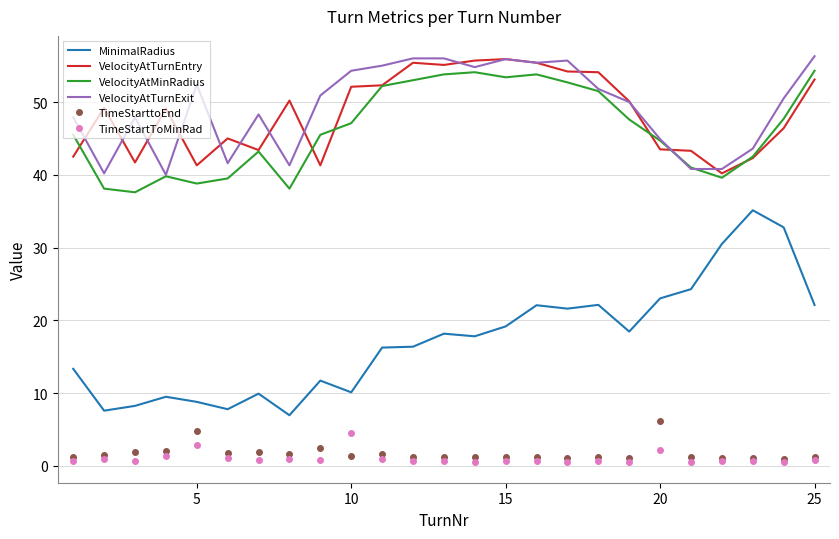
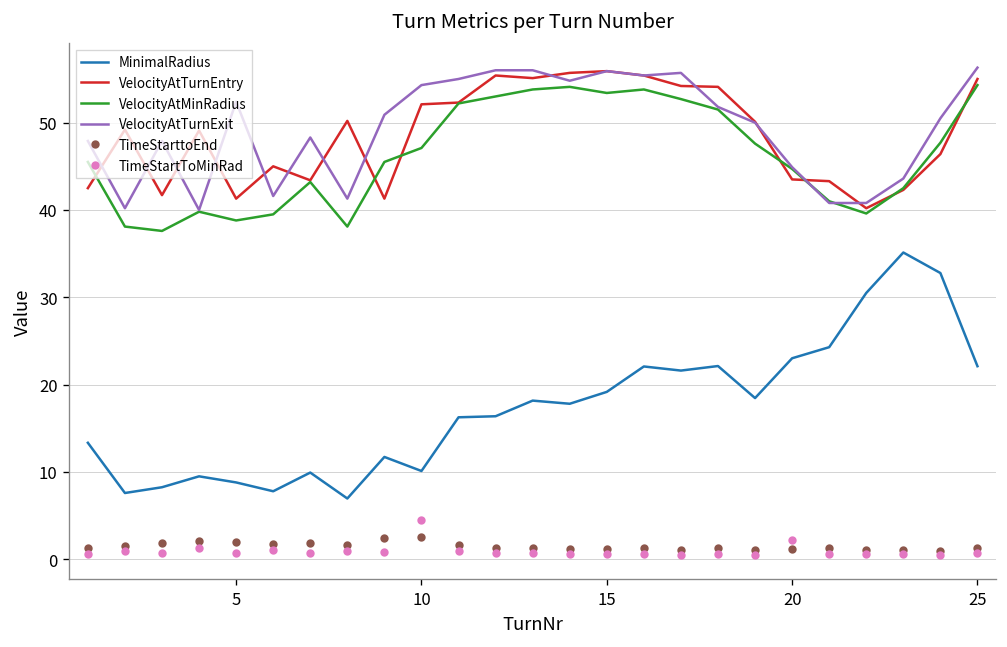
  {
    "MinimalRadius": {
      "5": 9,
      "10": 10,
      "15": 19,
      "20": 23,
      "25": 22
    },
    "VelocityAtTurnEntry": {
      "5": 41,
      "10": 52,
      "20": 44,
-     "25": 53
+     "25": 55
    },
    "VelocityAtMinRadius": {
      "5": 39,
      "10": 47,
      "15": 53,
      "25": 54
    },
    "VelocityAtTurnExit": {
      "10": 54,
      "25": 56
    },
    "TimeStarttoEnd": {
-     "5": 5,
-     "10": 1,
+     "5": 2,
+     "10": 3,
      "15": 1,
-     "20": 6,
+     "20": 1,
      "25": 1
    },
    "TimeStartToMinRad": {
-     "5": 3,
+     "5": 1,
      "10": 5,
      "15": 1,
      "20": 2,
      "25": 1
    }
  }
